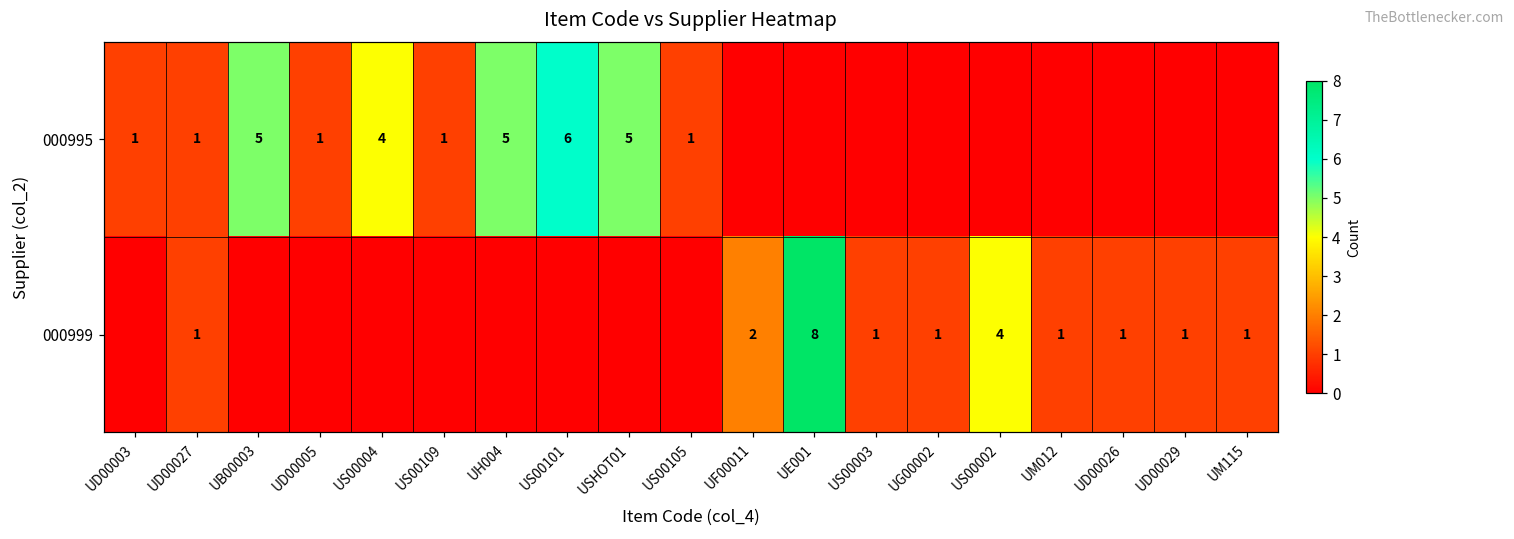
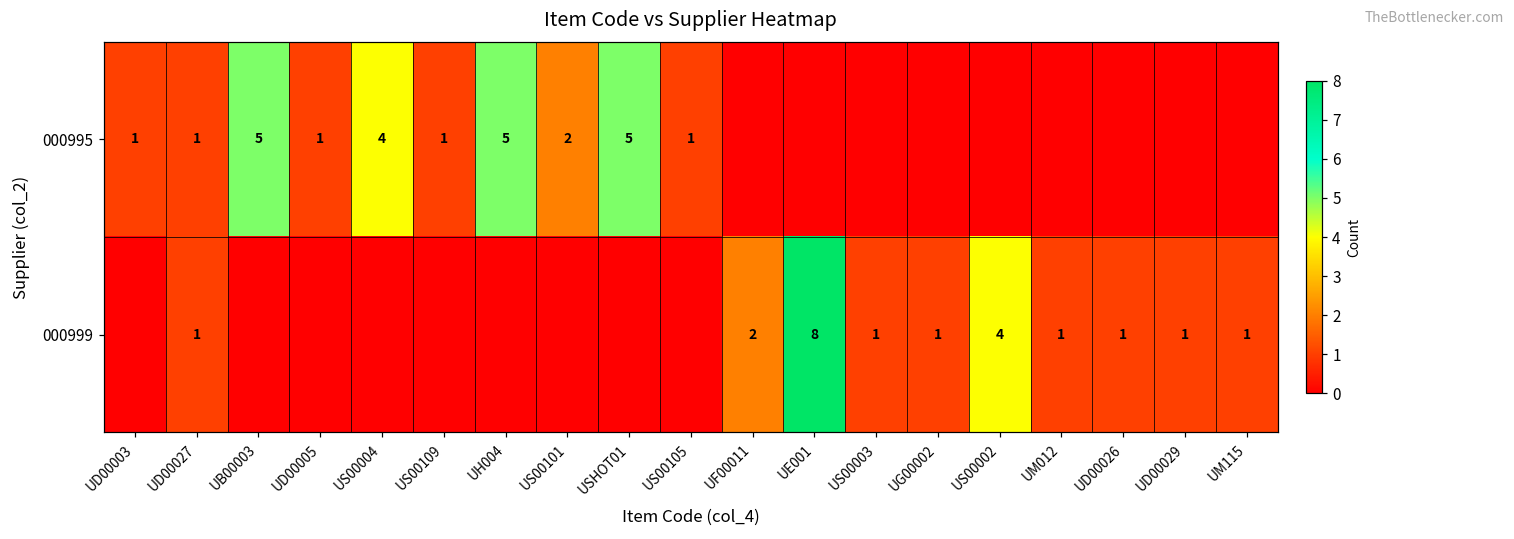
  {
    "000995": {
      "UD00003": 1,
      "UD00027": 1,
      "UB00003": 5,
      "UD00005": 1,
      "US00004": 4,
      "US00109": 1,
      "UH004": 5,
-     "US00101": 6,
+     "US00101": 2,
      "USHOT01": 5,
      "US00105": 1
    },
    "000999": {
      "UD00027": 1,
      "UF00011": 2,
      "UE001": 8,
      "US00003": 1,
      "UG00002": 1,
      "US00002": 4,
      "UM012": 1,
      "UD00026": 1,
      "UD00029": 1,
      "UM115": 1
    }
  }
